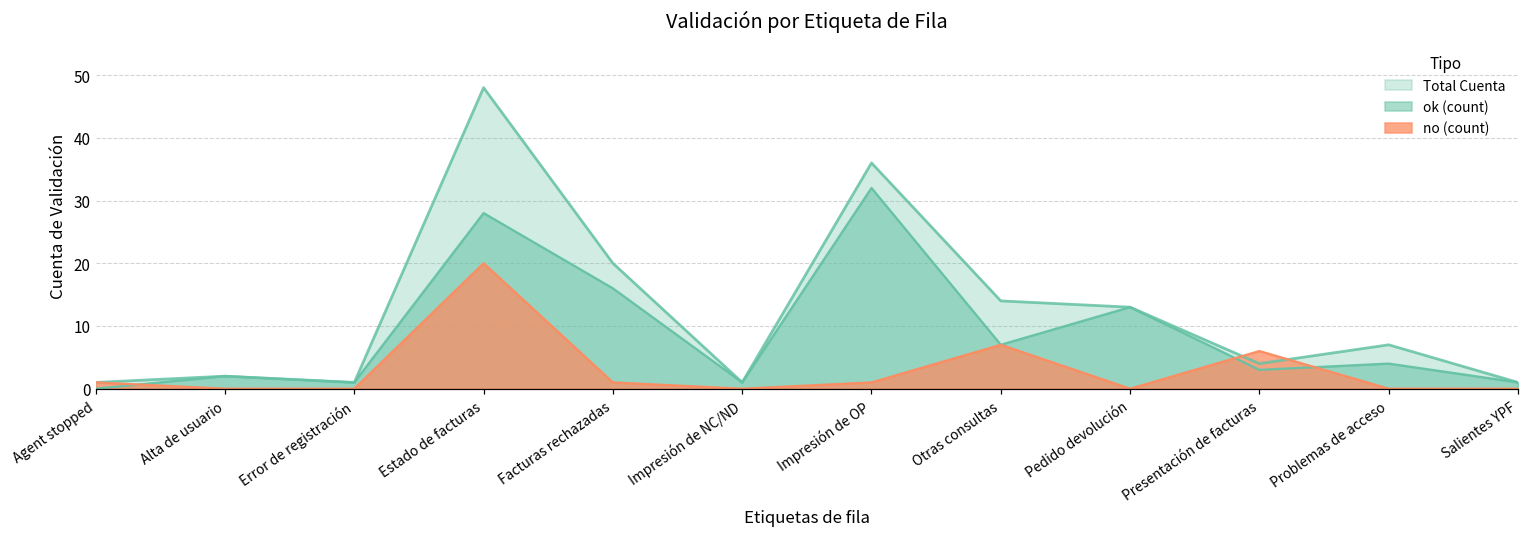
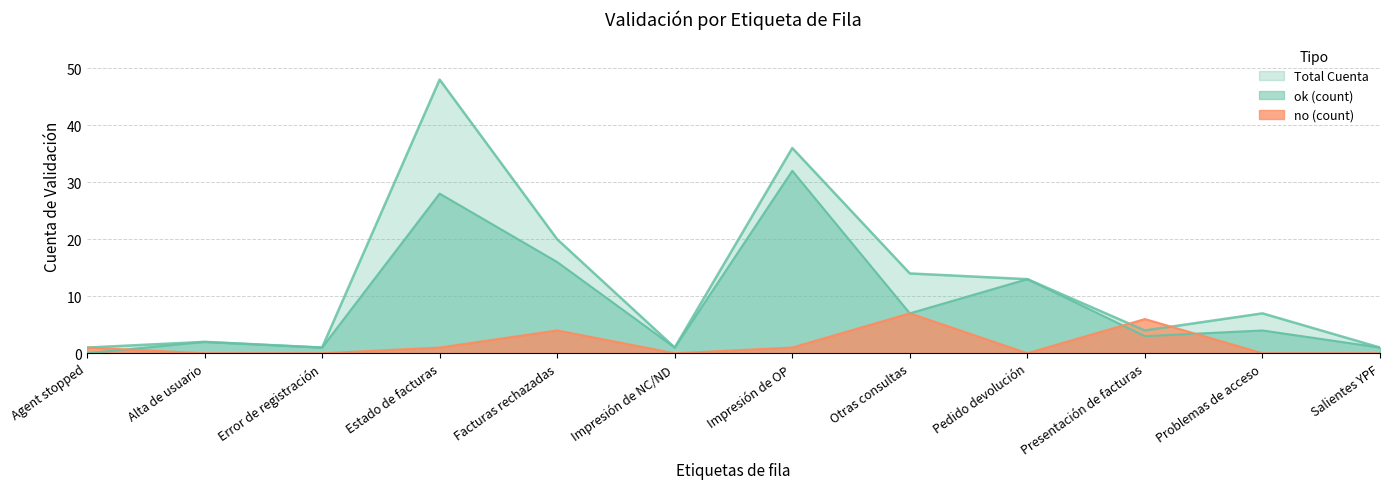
  {
    "no (count)": {
      "Alta de usuario": 0,
      "Error de registración": 0,
-     "Estado de facturas": 20,
-     "Facturas rechazadas": 1,
+     "Estado de facturas": 1,
+     "Facturas rechazadas": 4,
      "Impresión de NC/ND": 0,
      "Impresión de OP": 1,
      "Pedido devolución": 0,
      "Presentación de facturas": 6,
      "Problemas de acceso": 0,
      "Salientes YPF": 0
    }
  }
